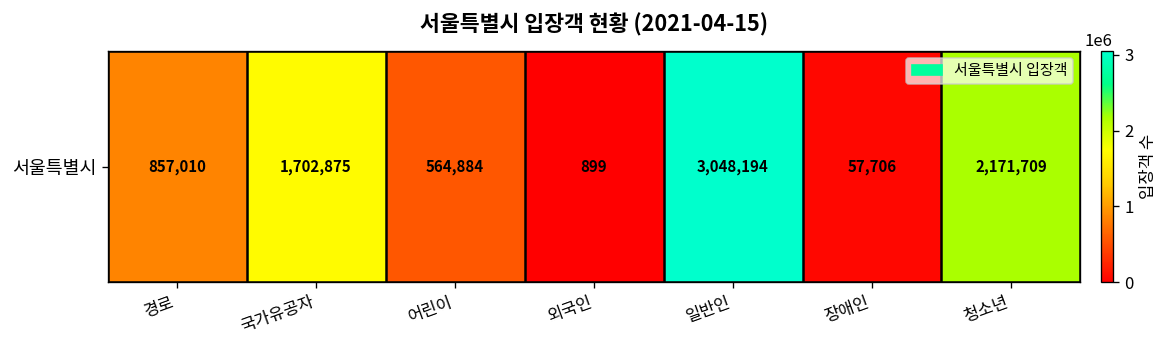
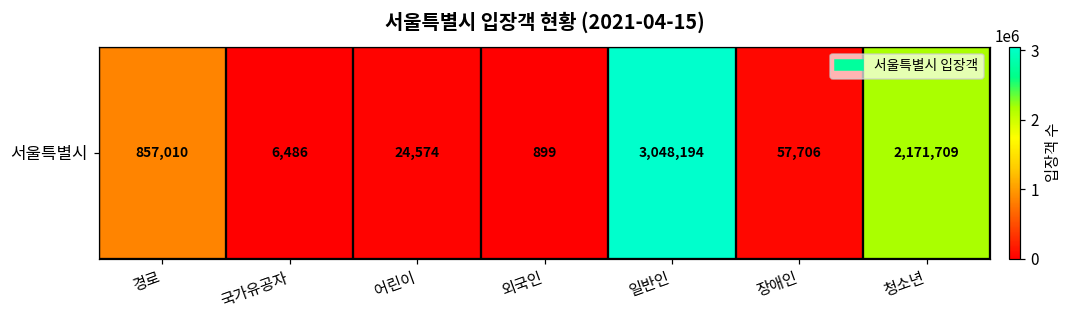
  {
    "서울특별시": {
      "경로": "857,010",
-     "국가유공자": "1,702,875",
-     "어린이": "564,884",
+     "국가유공자": "6,486",
+     "어린이": "24,574",
      "외국인": "899",
      "일반인": "3,048,194",
      "장애인": "57,706",
      "청소년": "2,171,709"
    }
  }
